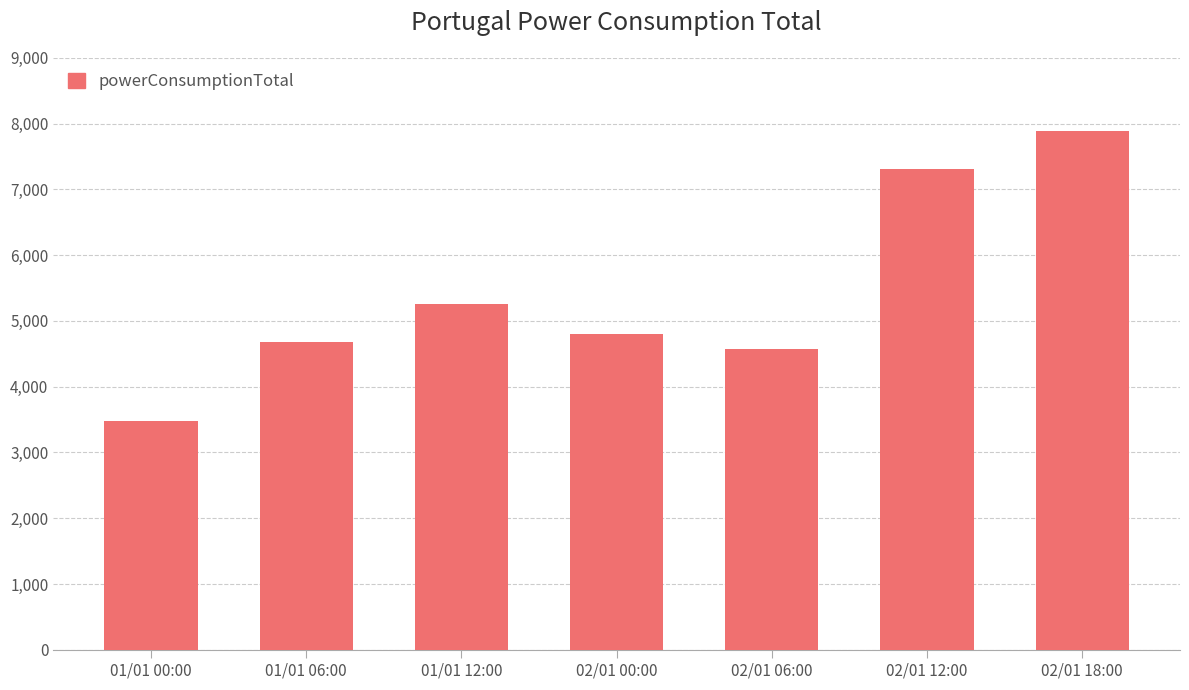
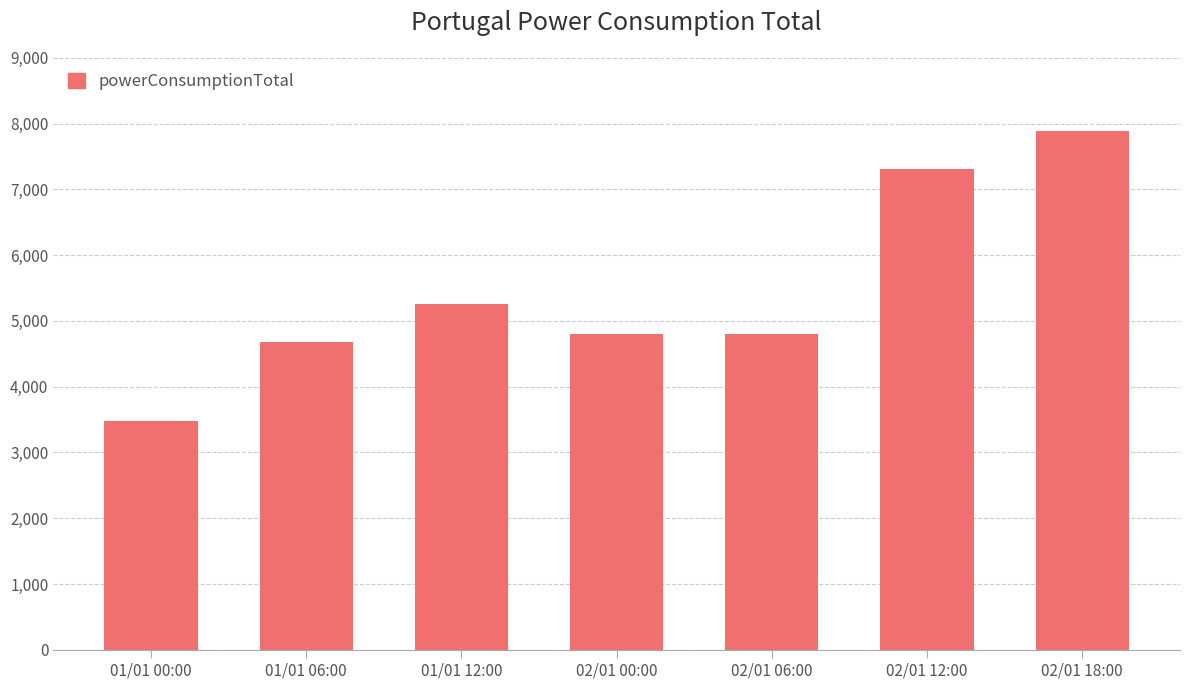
  {
    "01/01 00:00": "3,500",
    "01/01 06:00": "4,700",
    "01/01 12:00": "5,300",
    "02/01 00:00": "4,800",
-   "02/01 06:00": "4,600",
+   "02/01 06:00": "4,800",
    "02/01 12:00": "7,300",
    "02/01 18:00": "7,900"
  }
